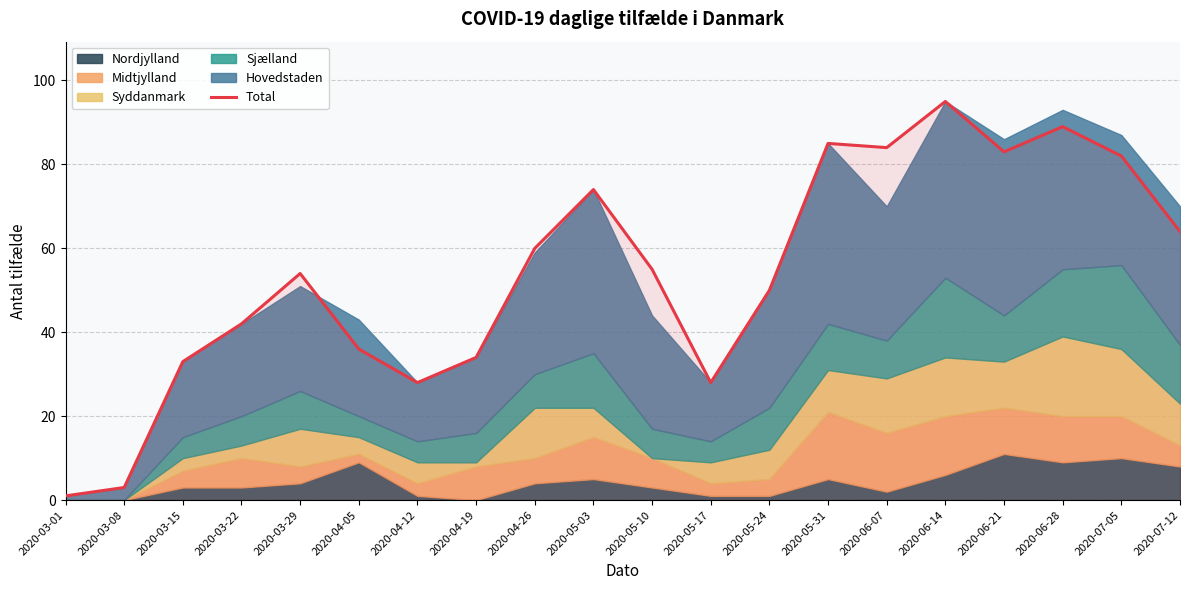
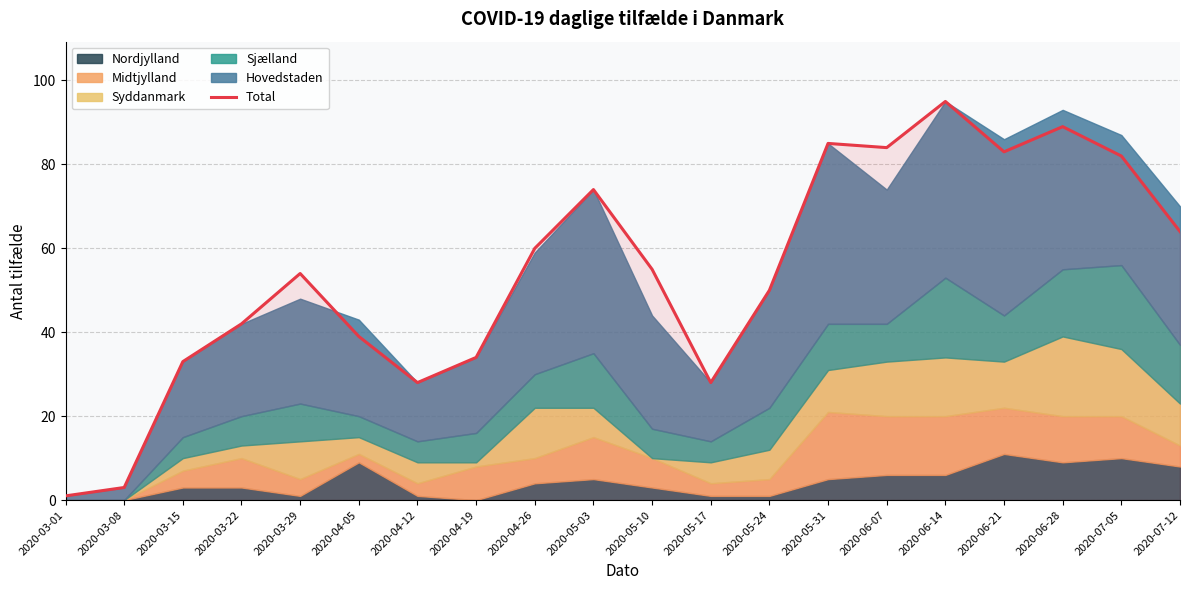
  {
    "Nordjylland": {
      "2020-03-15": 3,
      "2020-03-22": 3,
-     "2020-03-29": 4,
+     "2020-03-29": 1,
      "2020-04-05": 9,
      "2020-04-12": 1,
      "2020-04-19": 0,
      "2020-04-26": 4,
      "2020-05-03": 5,
      "2020-05-10": 3,
      "2020-05-17": 1,
      "2020-05-24": 1,
      "2020-05-31": 5,
-     "2020-06-07": 2,
+     "2020-06-07": 6,
      "2020-06-14": 6,
      "2020-06-21": 11,
      "2020-06-28": 9,
      "2020-07-05": 10,
      "2020-07-12": 8
    },
    "Total": {
      "2020-03-29": 54,
-     "2020-04-05": 36,
+     "2020-04-05": 39,
      "2020-04-26": 60,
      "2020-05-10": 55,
      "2020-06-07": 84,
      "2020-06-21": 83,
      "2020-06-28": 89,
      "2020-07-05": 82,
      "2020-07-12": 64
    }
  }
